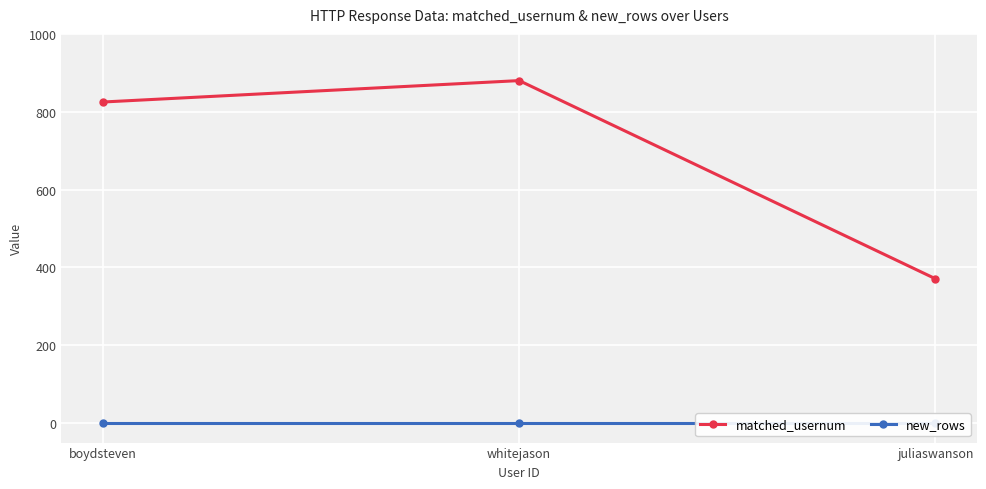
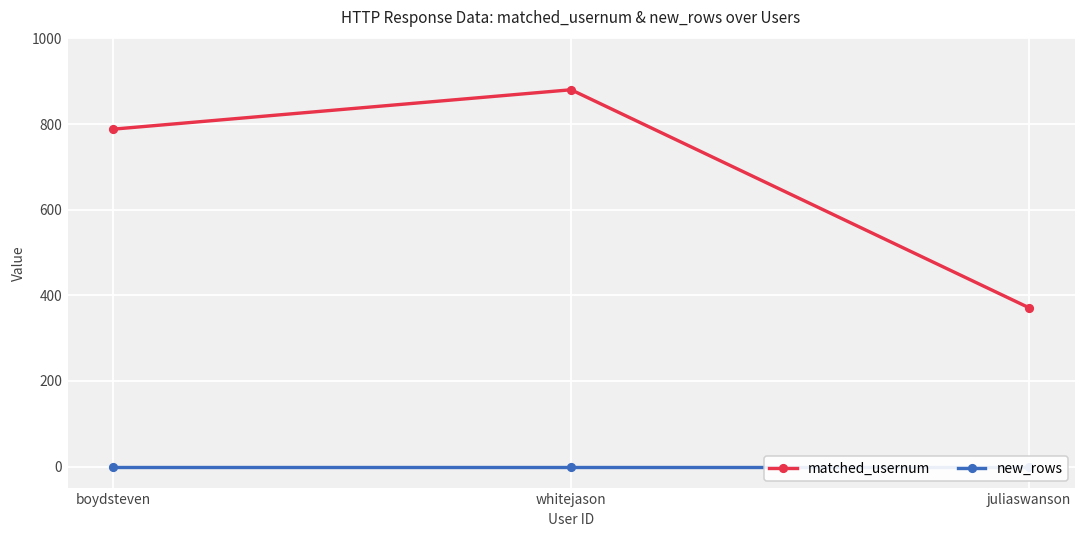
  {
    "matched_usernum": {
-     "boydsteven": 830,
+     "boydsteven": 790,
      "whitejason": 880,
      "juliaswanson": 370
    },
    "new_rows": {
      "boydsteven": 0,
      "whitejason": 0
    }
  }
